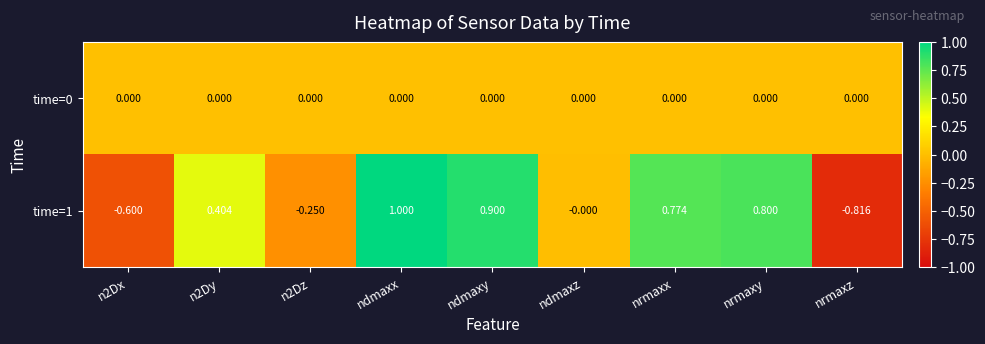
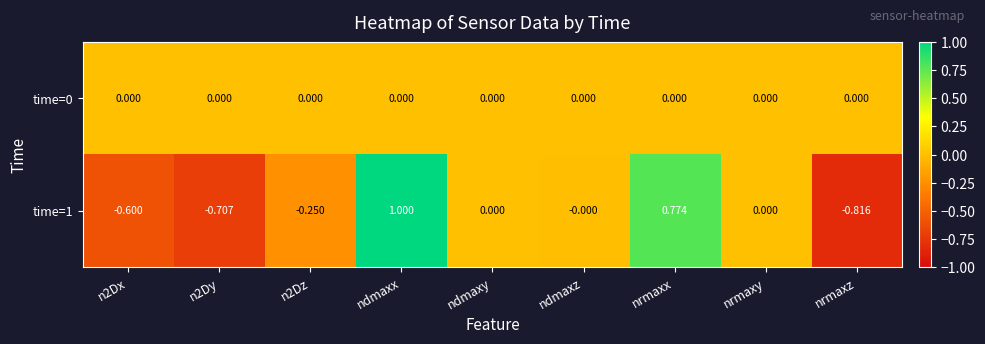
  {
    "time=0": {
      "n2Dx": 0.000,
      "n2Dy": 0.000,
      "n2Dz": 0.000,
      "ndmaxx": 0.000,
      "ndmaxy": 0.000,
      "ndmaxz": 0.000,
      "nrmaxx": 0.000,
      "nrmaxy": 0.000,
      "nrmaxz": 0.000
    },
    "time=1": {
      "n2Dx": -0.600,
-     "n2Dy": 0.404,
+     "n2Dy": -0.707,
      "n2Dz": -0.250,
      "ndmaxx": 1.000,
-     "ndmaxy": 0.900,
+     "ndmaxy": 0.000,
      "ndmaxz": -0.000,
      "nrmaxx": 0.774,
-     "nrmaxy": 0.800,
+     "nrmaxy": 0.000,
      "nrmaxz": -0.816
    }
  }
